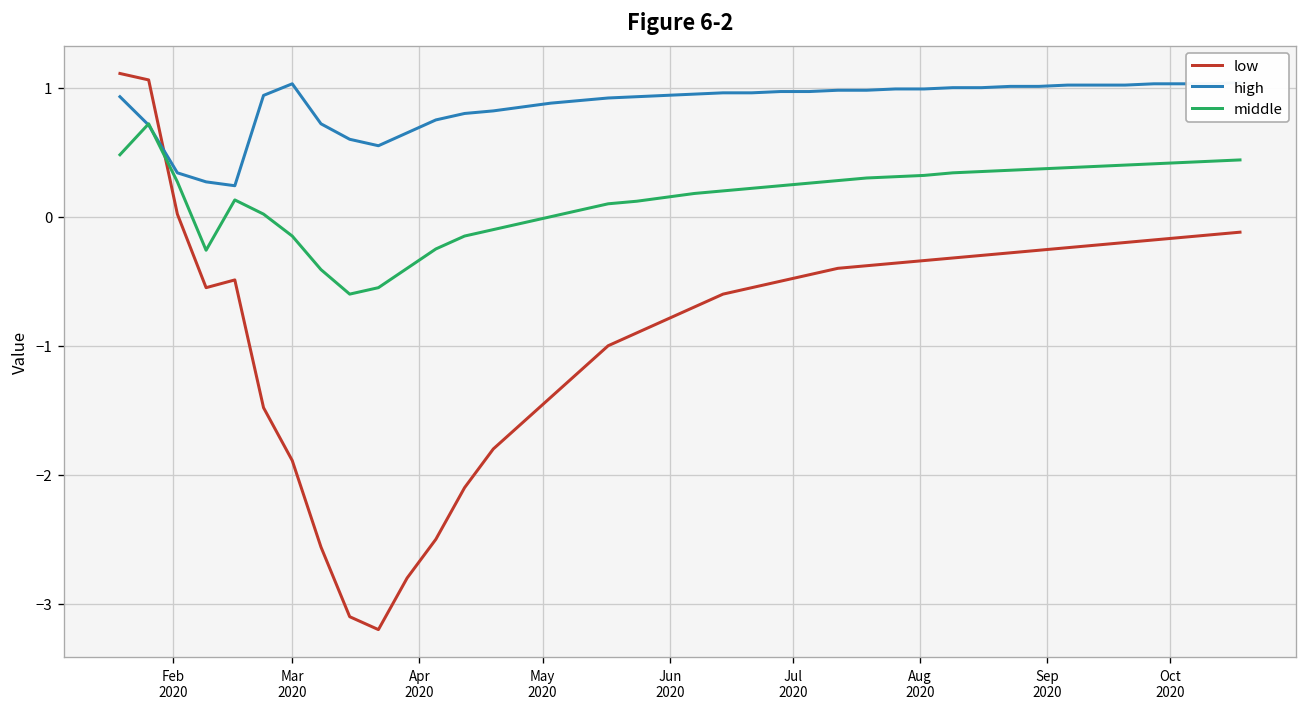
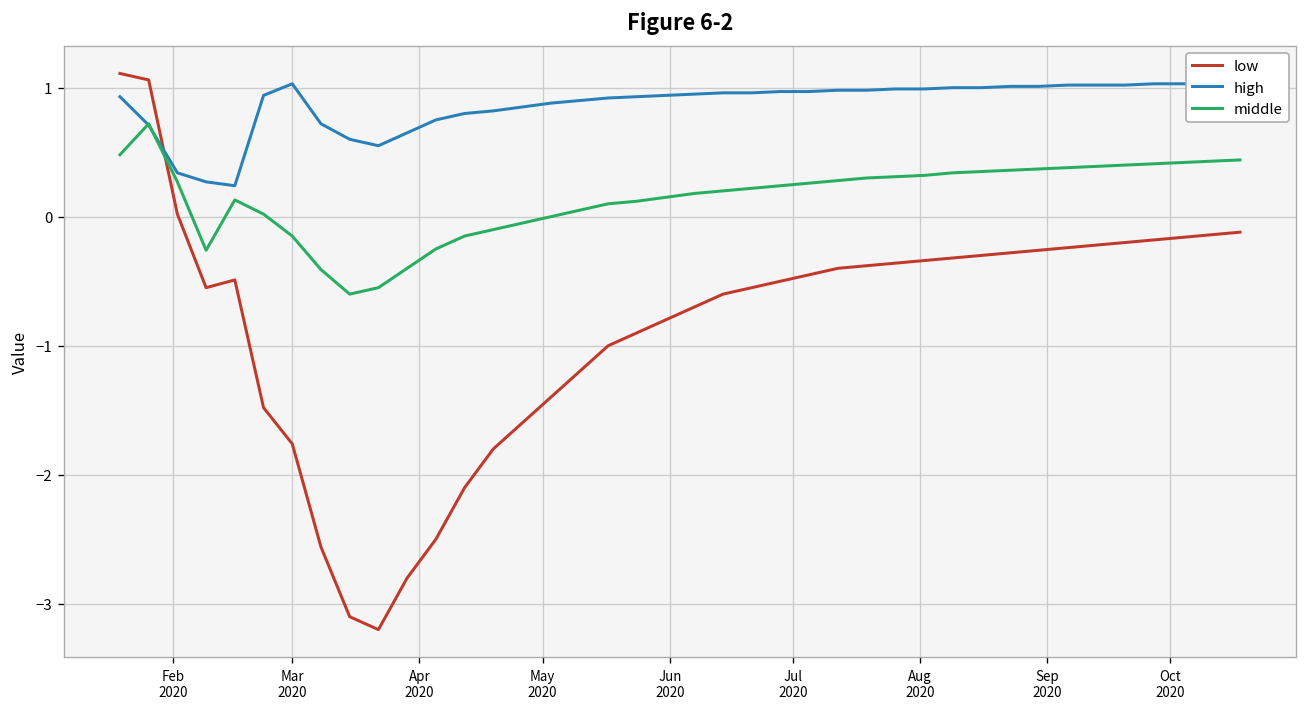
  {
    "low": {
-     "Mar 2020": -1.89
+     "Mar 2020": -1.76
    },
    "high": {
      "Mar 2020": 1.03
    },
    "middle": {
      "Mar 2020": -0.15
    }
  }
